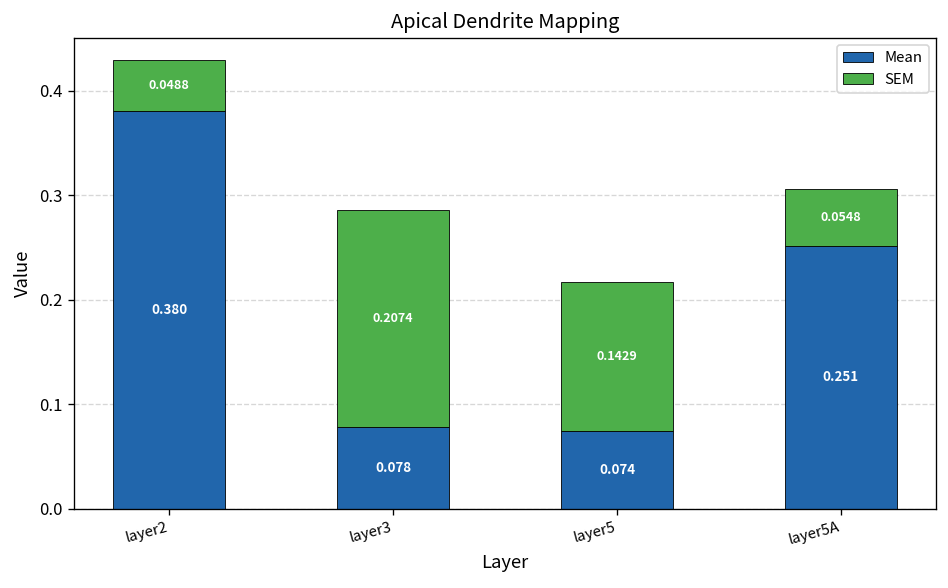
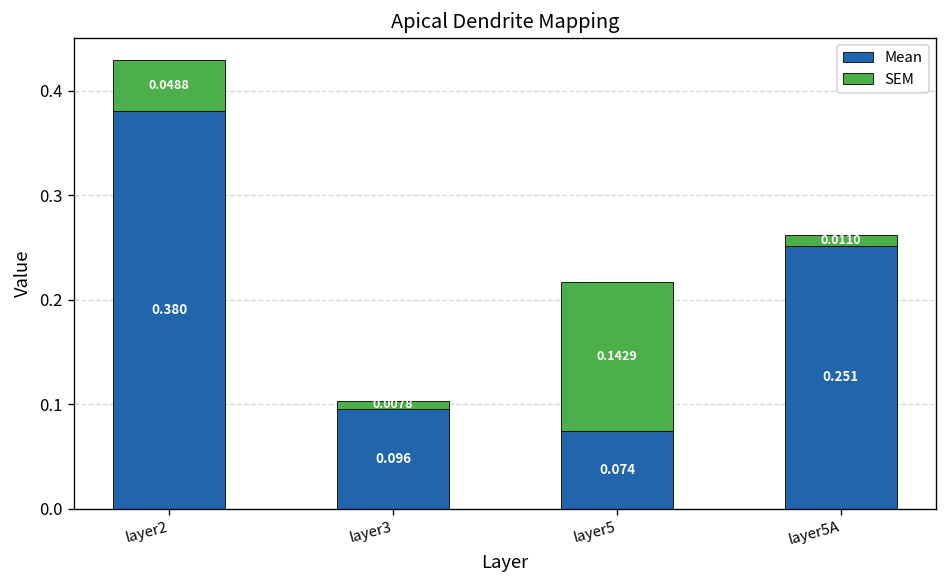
  {
    "Mean": {
      "layer2": 0.380,
-     "layer3": 0.078,
+     "layer3": 0.096,
      "layer5": 0.074,
      "layer5A": 0.251
    },
    "SEM": {
      "layer2": 0.0488,
-     "layer3": 0.2074,
+     "layer3": 0.0078,
      "layer5": 0.1429,
-     "layer5A": 0.0548
+     "layer5A": 0.0110
    }
  }
